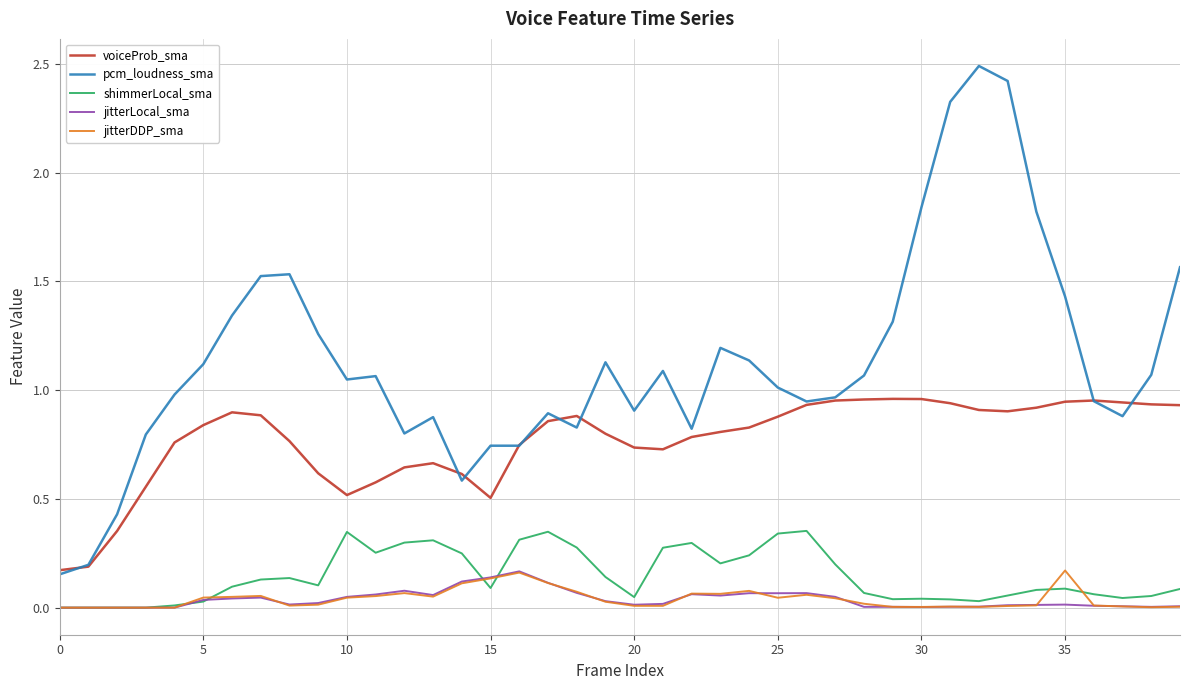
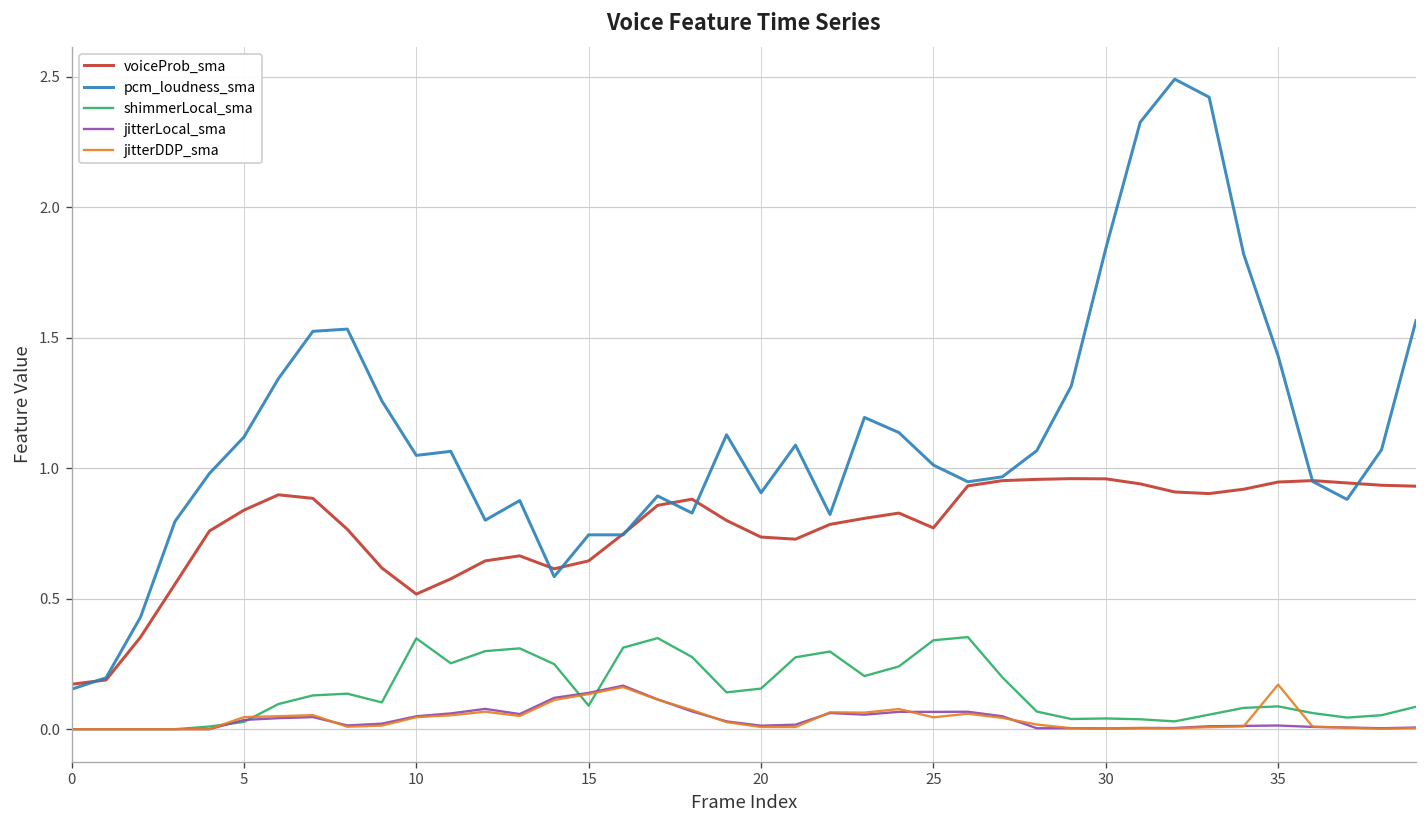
  {
    "voiceProb_sma": {
      "0": 0.17,
      "5": 0.84,
      "10": 0.52,
-     "15": 0.50,
+     "15": 0.64,
      "20": 0.74,
-     "25": 0.88,
+     "25": 0.77,
      "30": 0.96,
      "35": 0.95
    },
    "pcm_loudness_sma": {
      "0": 0.15,
      "5": 1.12,
      "10": 1.05,
      "15": 0.74,
      "20": 0.91,
      "25": 1.01,
      "30": 1.84,
      "35": 1.43
    },
    "shimmerLocal_sma": {
      "10": 0.35,
      "15": 0.09,
-     "20": 0.05,
+     "20": 0.16,
      "25": 0.34,
      "30": 0.04,
      "35": 0.09
    },
    "jitterLocal_sma": {
      "25": 0.07,
      "35": 0.01
    },
    "jitterDDP_sma": {
      "25": 0.05,
      "35": 0.17
    }
  }
